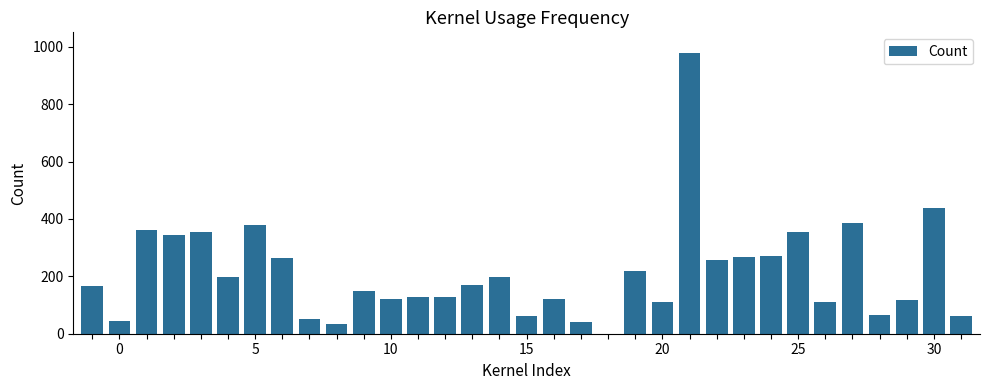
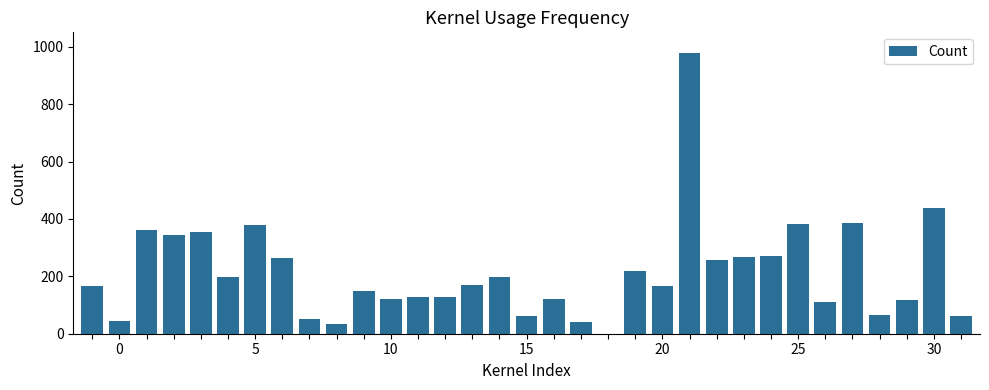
  {
    "0": 40,
    "5": 380,
    "10": 120,
    "15": 60,
-   "20": 110,
-   "25": 360,
+   "20": 170,
+   "25": 380,
    "30": 440
  }
